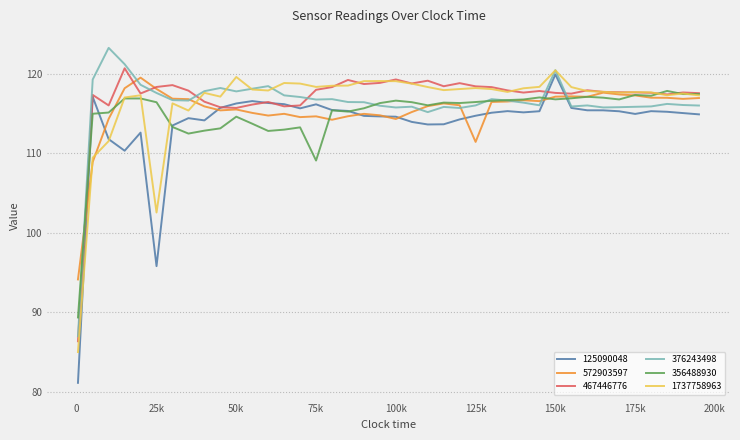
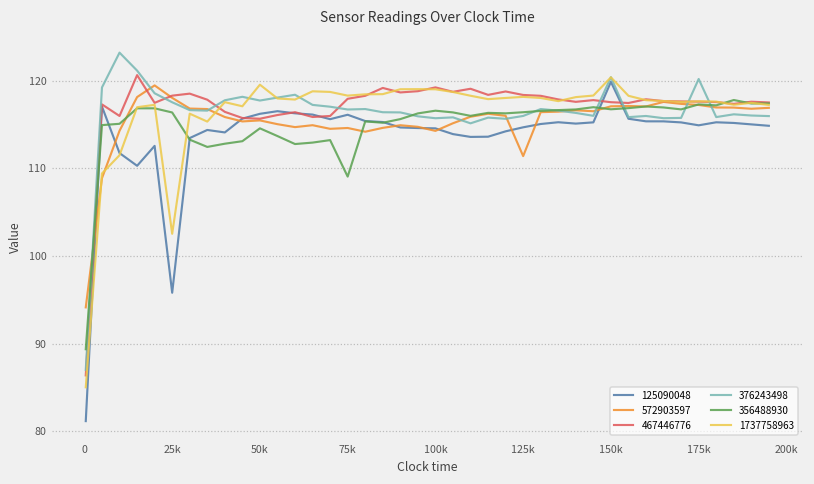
  {
    "125090048": {
      "25k": 96,
      "50k": 116,
      "75k": 116,
      "125k": 115,
      "150k": 120,
      "175k": 115
    },
    "572903597": {
      "75k": 115,
      "125k": 111,
      "150k": 117
    },
    "467446776": {
      "75k": 118,
      "150k": 118
    },
    "376243498": {
      "25k": 118,
      "50k": 118,
      "75k": 117,
      "100k": 116,
      "125k": 116,
-     "175k": 116
+     "175k": 120
    },
    "356488930": {
      "25k": 116,
      "50k": 115,
      "75k": 109,
      "100k": 117,
      "125k": 116,
      "150k": 117
    },
    "1737758963": {
      "25k": 103,
      "50k": 120,
      "75k": 118
    }
  }
